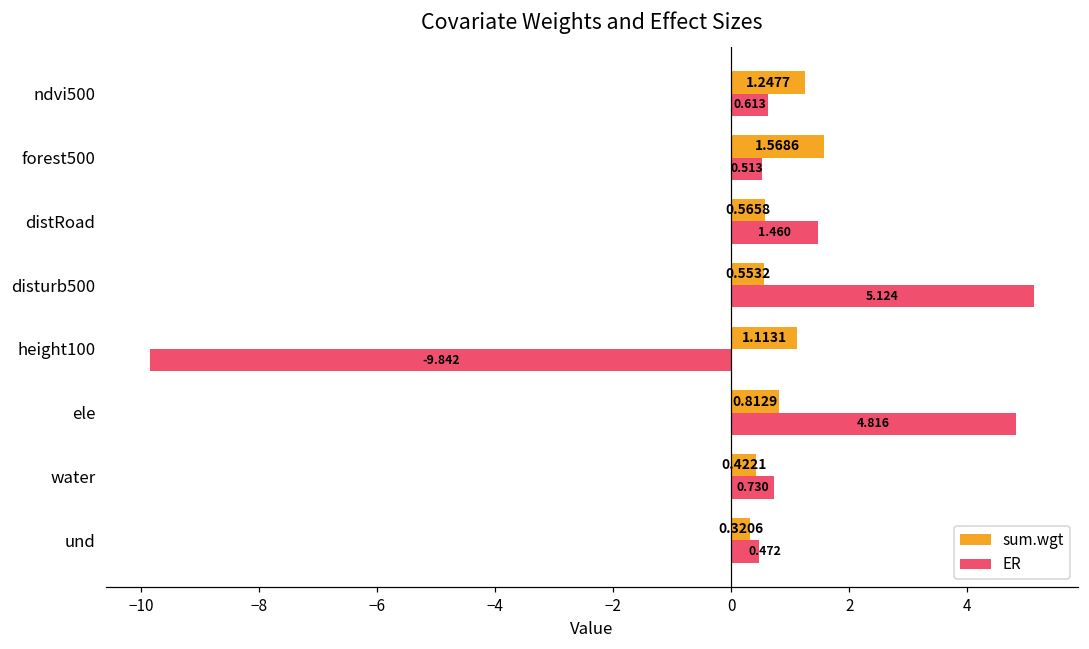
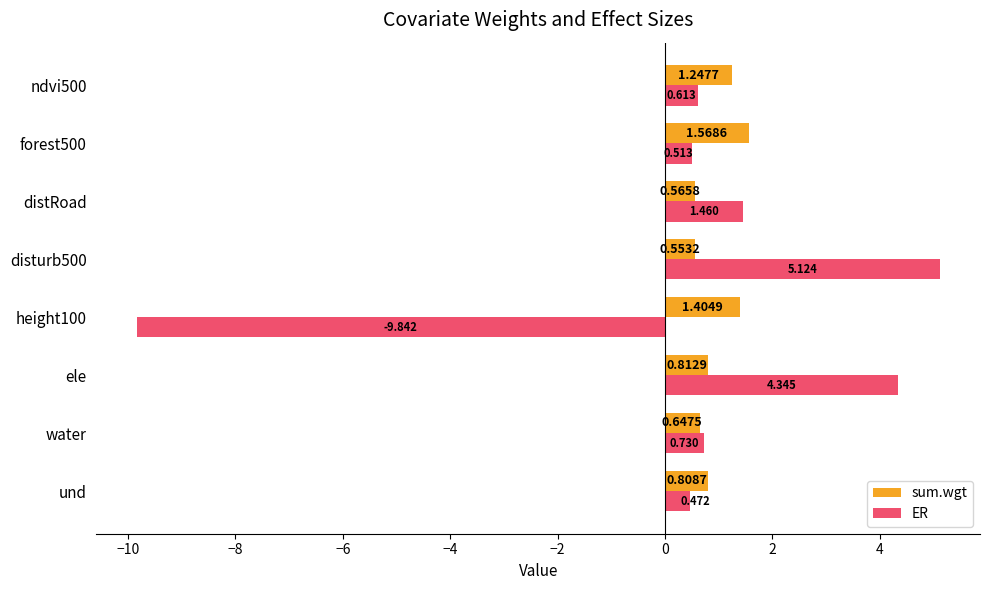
  {
    "sum.wgt": {
      "ndvi500": 1.2477,
      "forest500": 1.5686,
      "distRoad": 0.5658,
      "disturb500": 0.5532,
-     "height100": 1.1131,
+     "height100": 1.4049,
      "ele": 0.8129,
-     "water": 0.4221,
-     "und": 0.3206
+     "water": 0.6475,
+     "und": 0.8087
    },
    "ER": {
      "ndvi500": 0.613,
      "forest500": 0.513,
      "distRoad": 1.460,
      "disturb500": 5.124,
      "height100": -9.842,
-     "ele": 4.816,
+     "ele": 4.345,
      "water": 0.730,
      "und": 0.472
    }
  }
